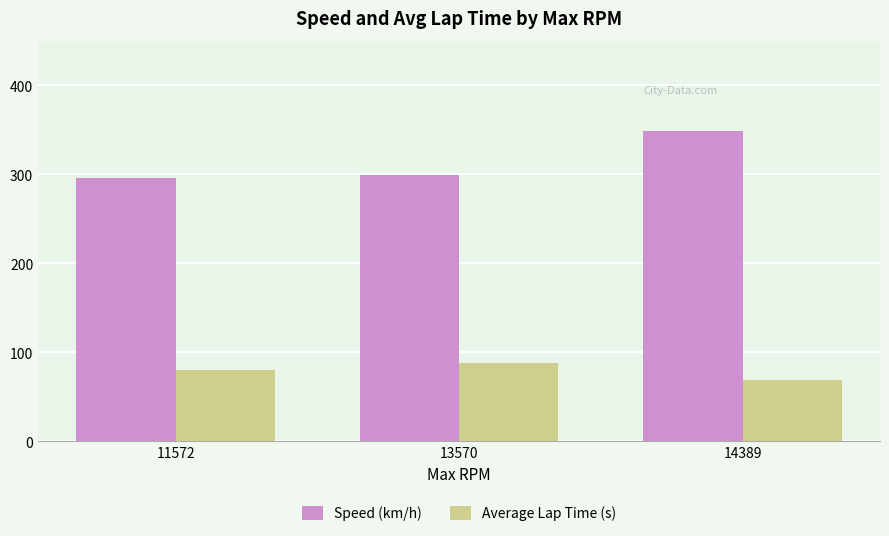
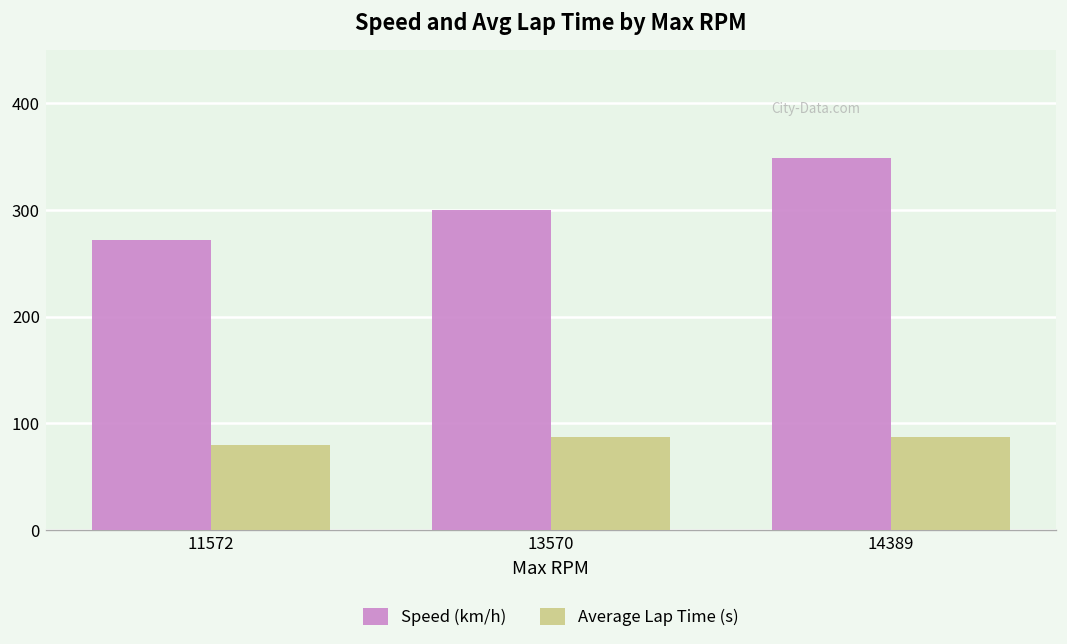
  {
    "Speed (km/h)": {
-     "11572": 300,
+     "11572": 270,
      "13570": 300,
      "14389": 350
    },
    "Average Lap Time (s)": {
      "11572": 80,
      "13570": 90,
-     "14389": 70
+     "14389": 90
    }
  }
